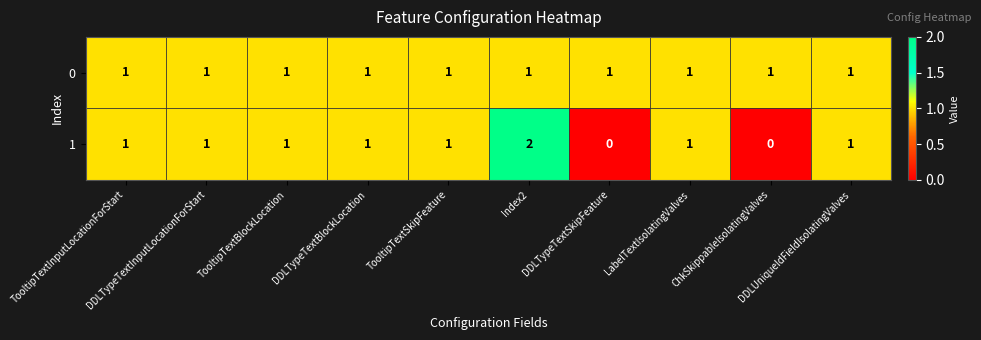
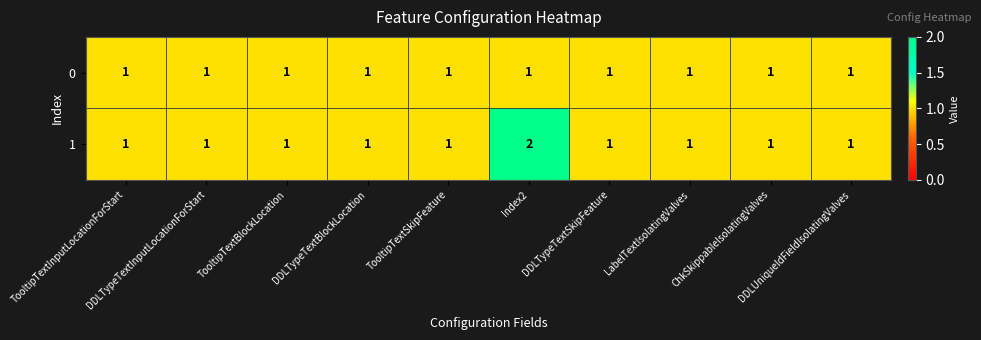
  {
    "0": {
      "TooltipTextInputLocationForStart": 1,
      "DDLTypeTextInputLocationForStart": 1,
      "TooltipTextBlockLocation": 1,
      "DDLTypeTextBlockLocation": 1,
      "TooltipTextSkipFeature": 1,
      "Index2": 1,
      "DDLTypeTextSkipFeature": 1,
      "LabelTextIsolatingValves": 1,
      "ChkSkippableIsolatingValves": 1,
      "DDLUniqueIdFieldIsolatingValves": 1
    },
    "1": {
      "TooltipTextInputLocationForStart": 1,
      "DDLTypeTextInputLocationForStart": 1,
      "TooltipTextBlockLocation": 1,
      "DDLTypeTextBlockLocation": 1,
      "TooltipTextSkipFeature": 1,
      "Index2": 2,
-     "DDLTypeTextSkipFeature": 0,
+     "DDLTypeTextSkipFeature": 1,
      "LabelTextIsolatingValves": 1,
-     "ChkSkippableIsolatingValves": 0,
+     "ChkSkippableIsolatingValves": 1,
      "DDLUniqueIdFieldIsolatingValves": 1
    }
  }
